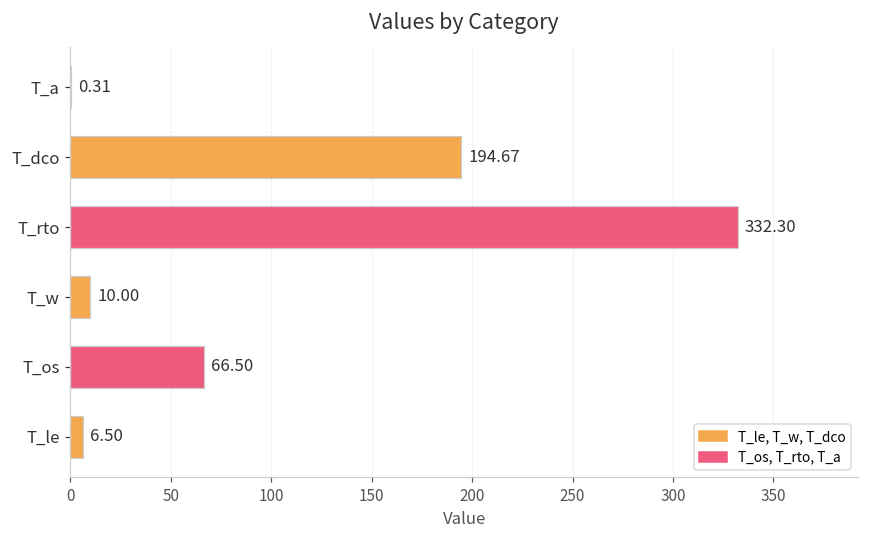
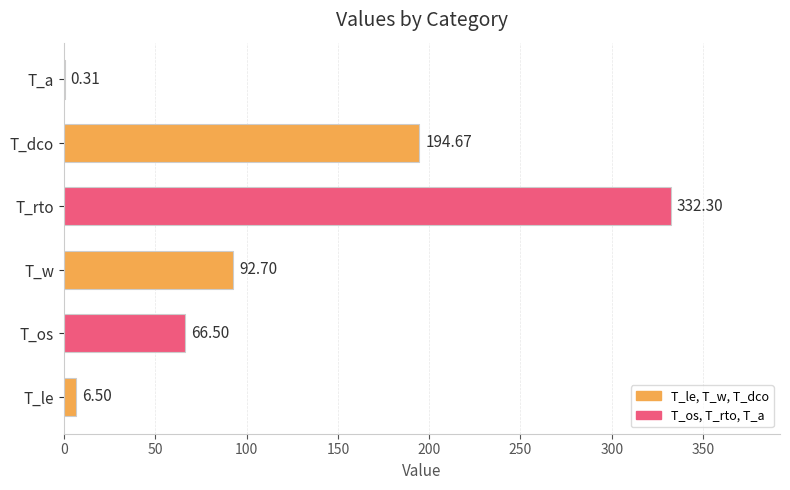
  {
    "T_a": 0.31,
    "T_dco": 194.67,
    "T_rto": 332.30,
-   "T_w": 10.00,
+   "T_w": 92.70,
    "T_os": 66.50,
    "T_le": 6.50
  }
